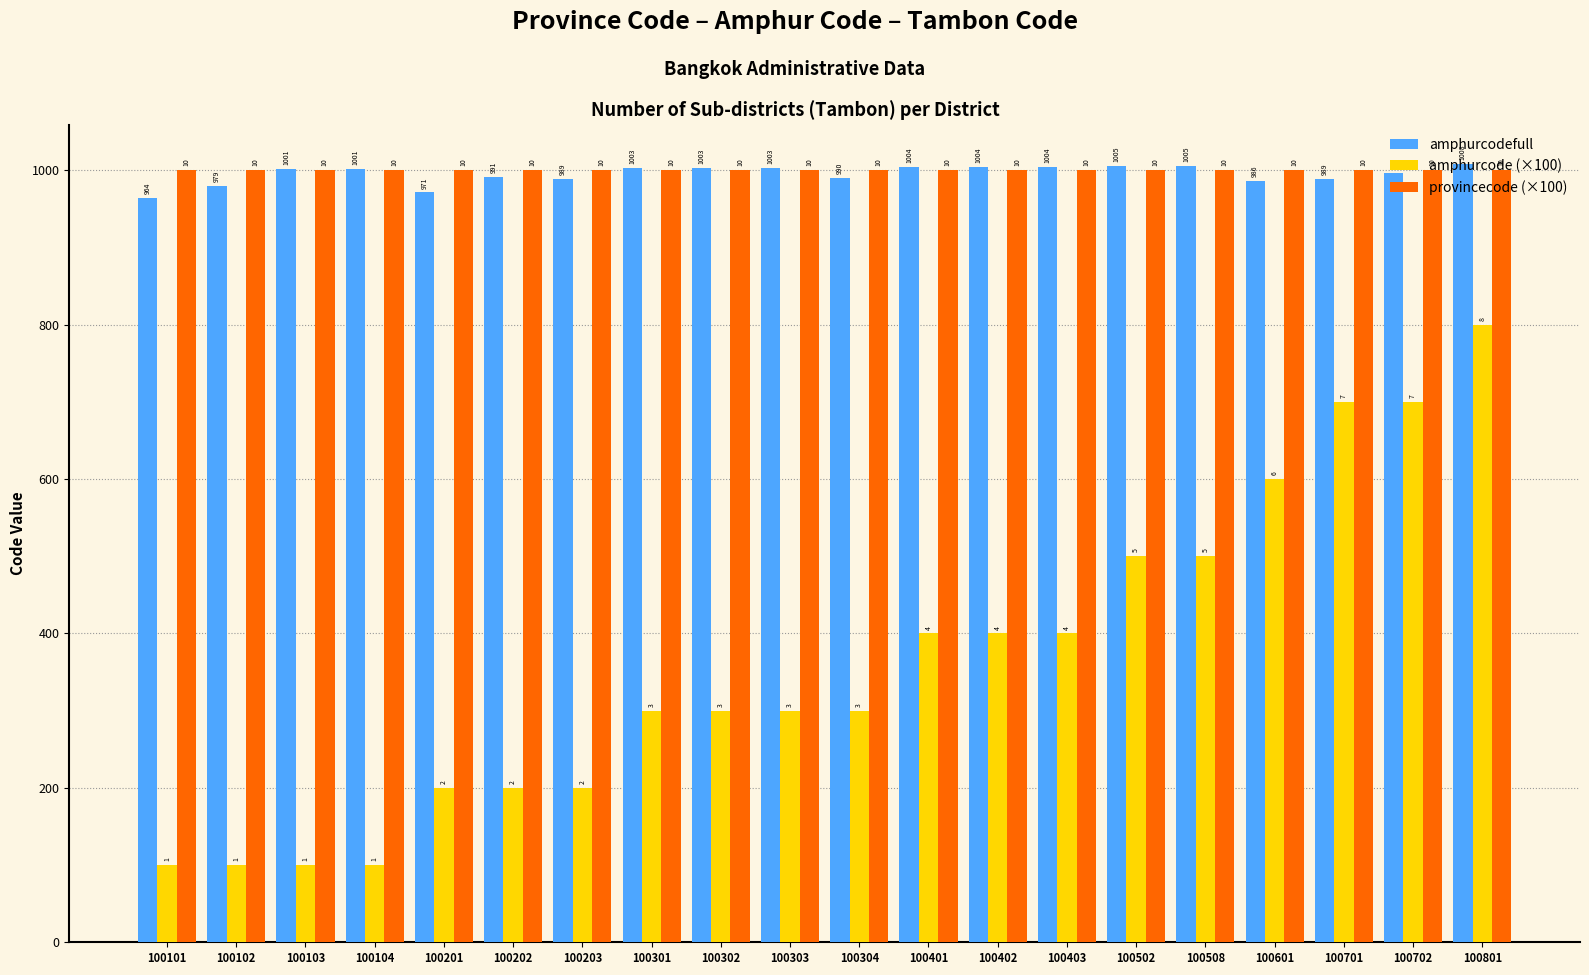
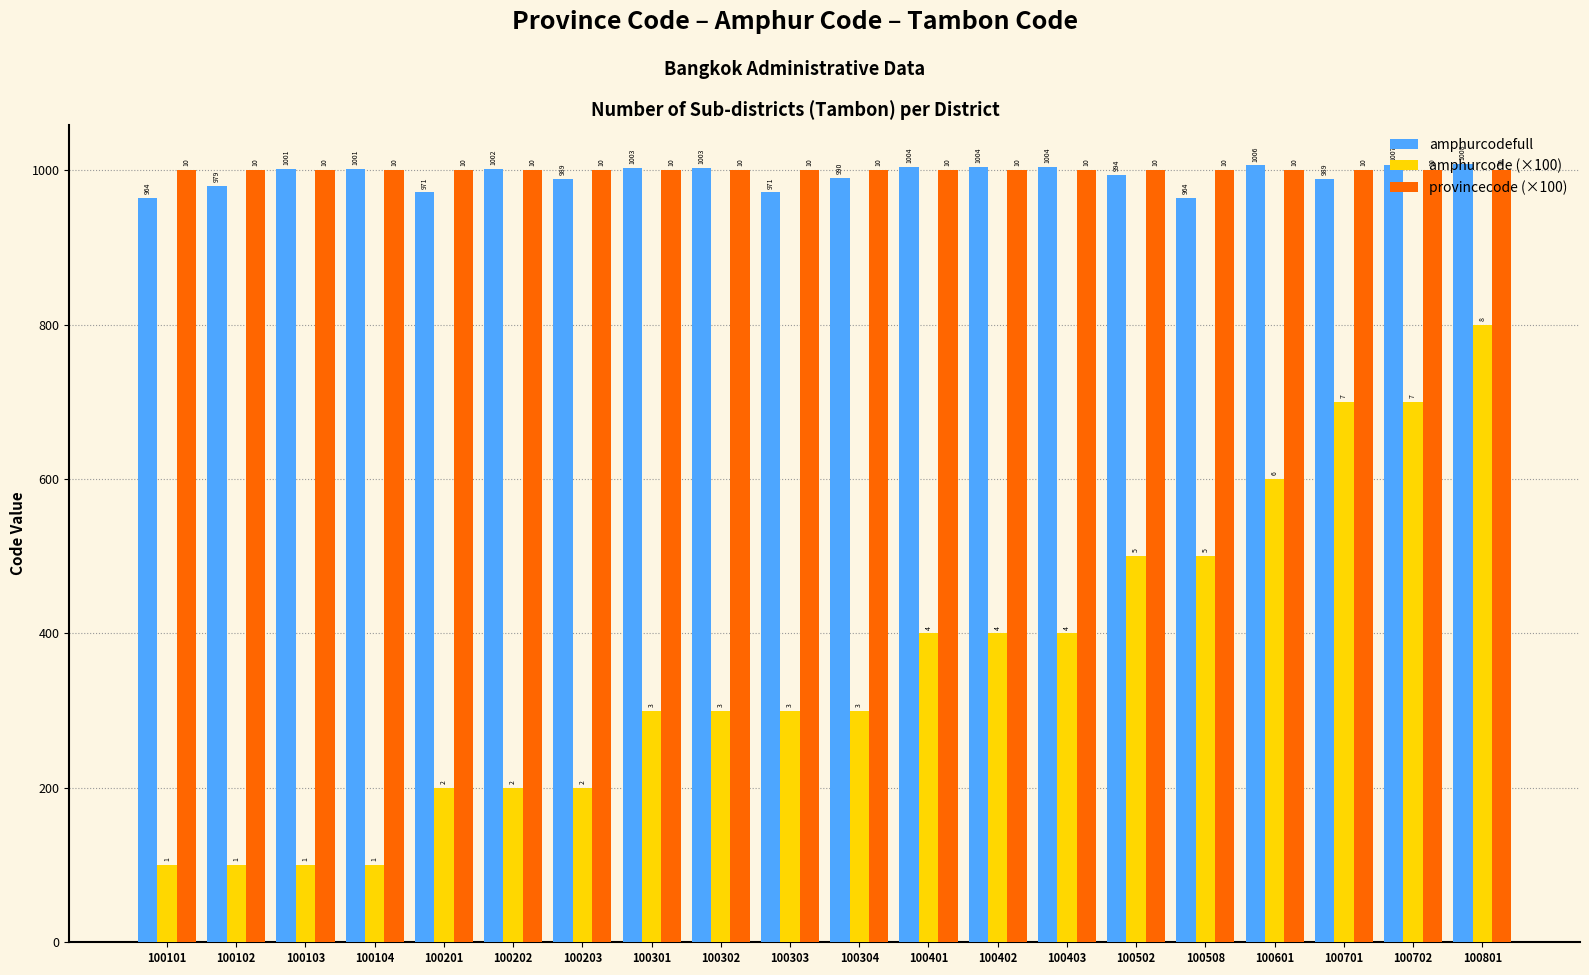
  {
    "amphurcodefull": {
      "100101": 964,
      "100102": 979,
      "100103": 1001,
      "100104": 1001,
      "100201": 971,
-     "100202": 991,
+     "100202": 1002,
      "100203": 989,
      "100301": 1003,
      "100302": 1003,
-     "100303": 1003,
+     "100303": 971,
      "100304": 990,
      "100401": 1004,
      "100402": 1004,
      "100403": 1004,
-     "100502": 1005,
-     "100508": 1005,
-     "100601": 986,
+     "100502": 994,
+     "100508": 964,
+     "100601": 1006,
      "100701": 989,
-     "100702": 996,
+     "100702": 1007,
      "100801": 1008
    }
  }
